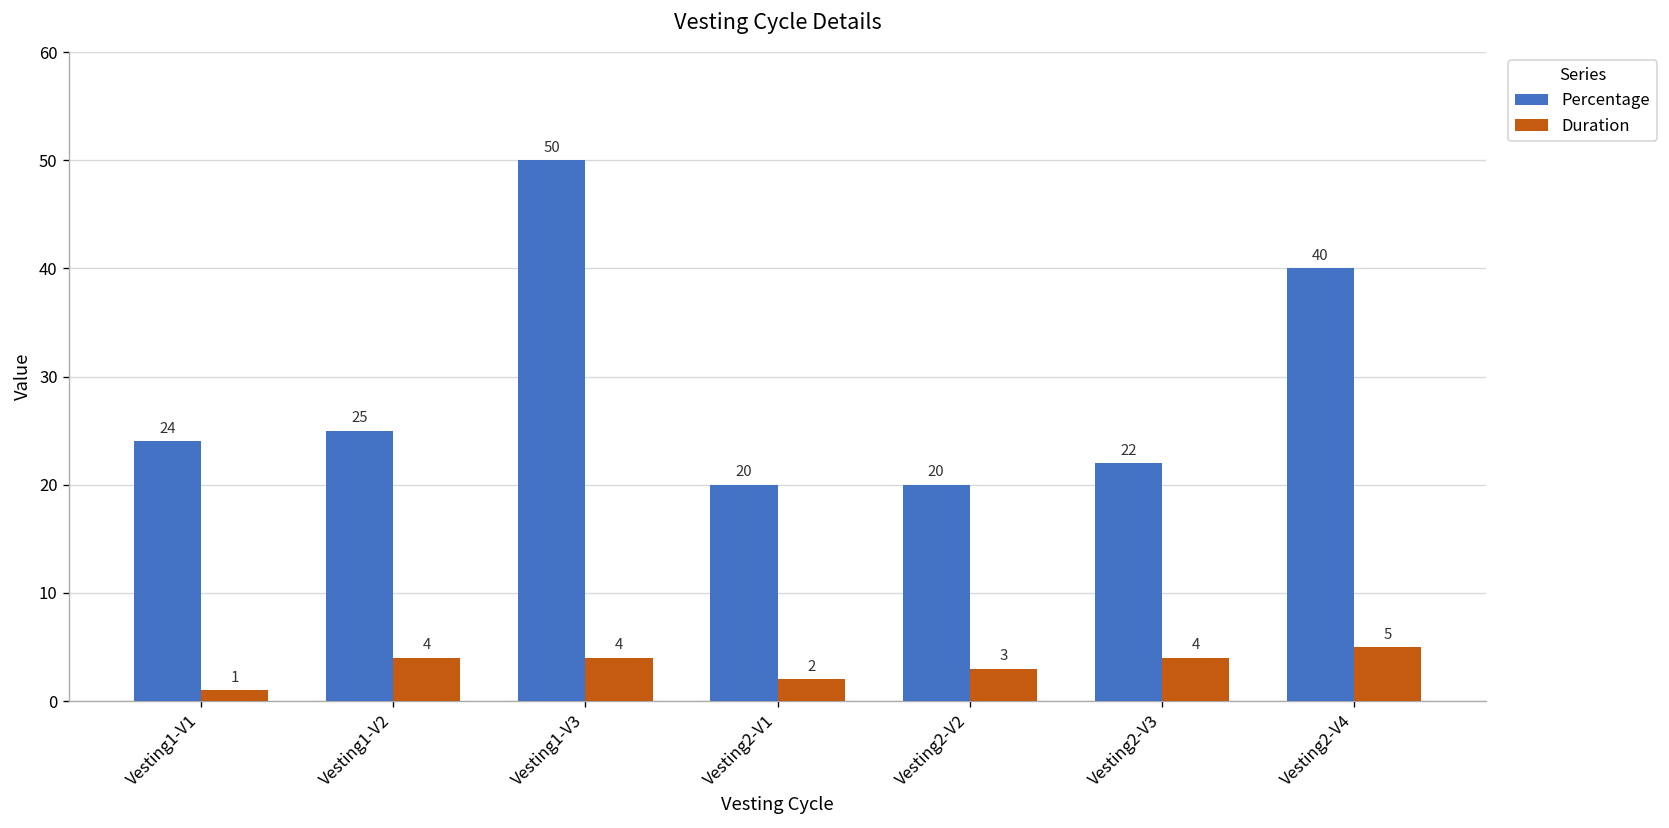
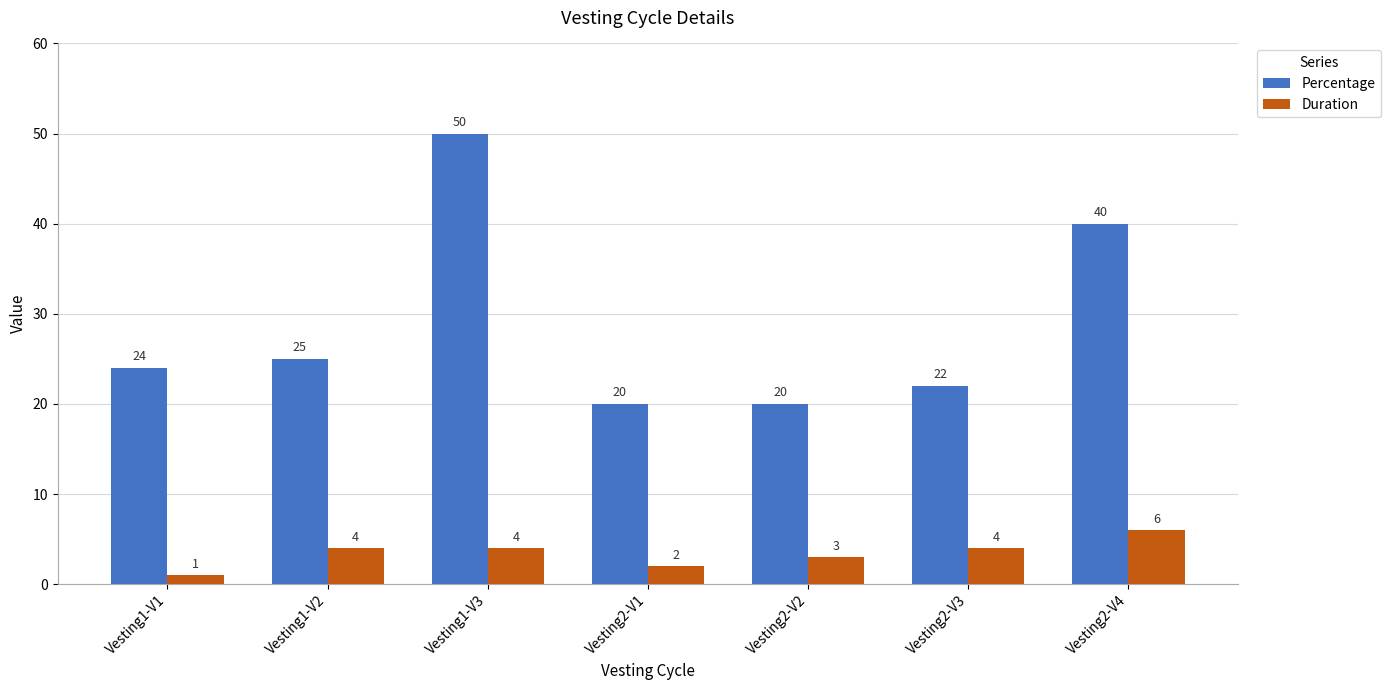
  {
    "Percentage": {
      "Vesting1-V1": 24,
      "Vesting1-V2": 25,
      "Vesting1-V3": 50,
      "Vesting2-V1": 20,
      "Vesting2-V2": 20,
      "Vesting2-V3": 22,
      "Vesting2-V4": 40
    },
    "Duration": {
      "Vesting1-V1": 1,
      "Vesting1-V2": 4,
      "Vesting1-V3": 4,
      "Vesting2-V1": 2,
      "Vesting2-V2": 3,
      "Vesting2-V3": 4,
-     "Vesting2-V4": 5
+     "Vesting2-V4": 6
    }
  }
